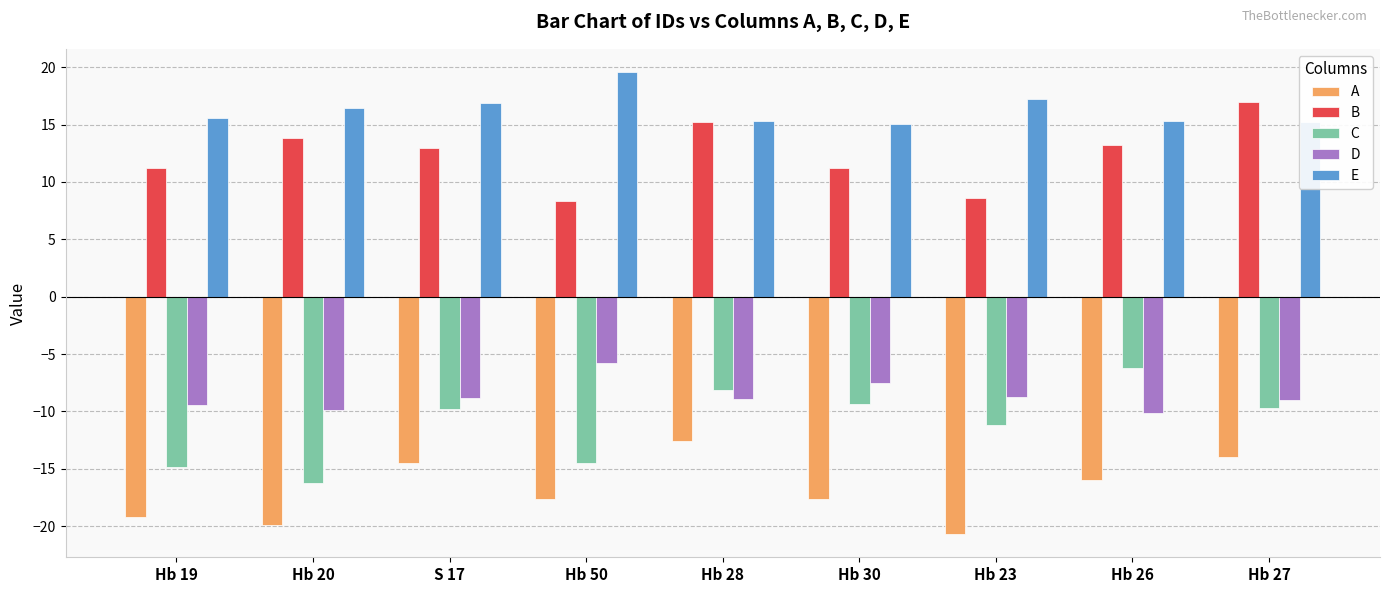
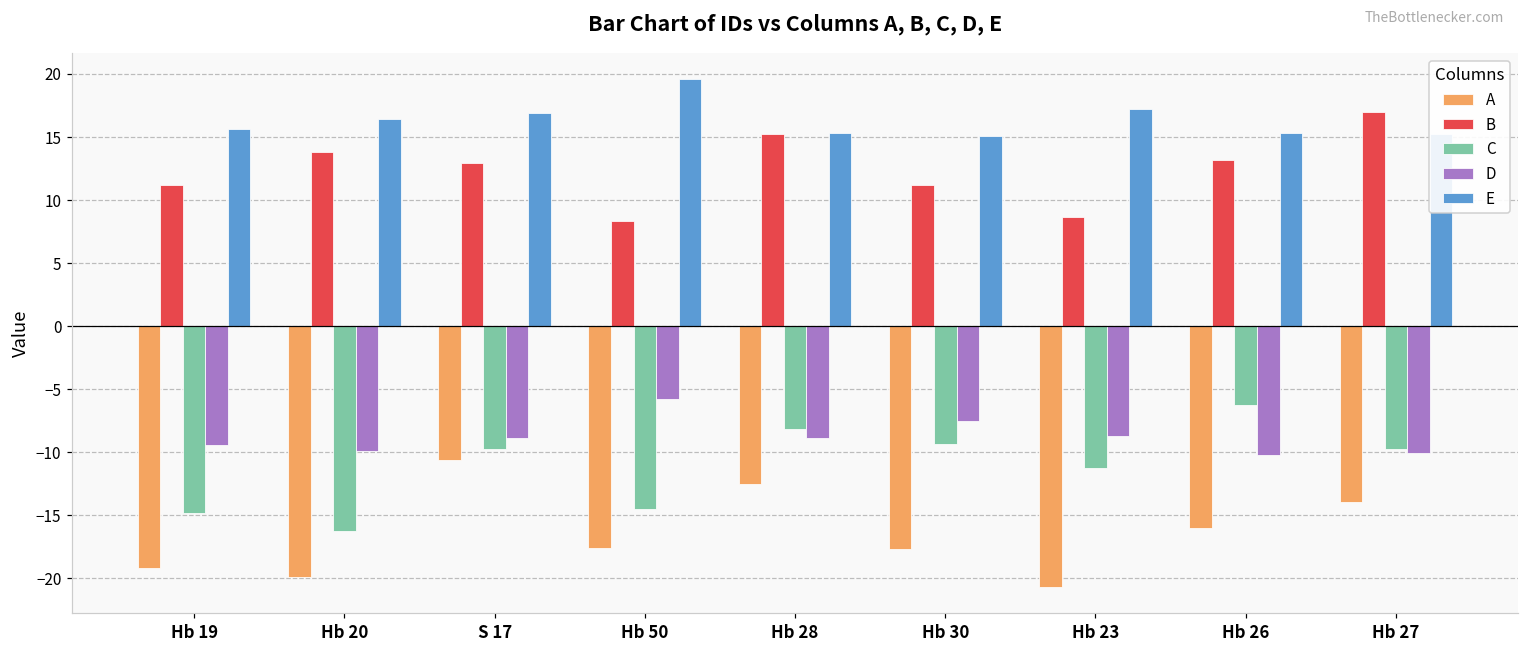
  {
    "A": {
      "Hb 19": -19.2,
      "Hb 20": -19.9,
-     "S 17": -14.5,
+     "S 17": -10.6,
      "Hb 50": -17.6,
      "Hb 28": -12.5,
      "Hb 30": -17.6,
      "Hb 23": -20.7,
      "Hb 26": -16.0,
      "Hb 27": -14.0
    },
    "B": {
      "Hb 19": 11.2,
      "Hb 20": 13.8,
      "S 17": 12.9,
      "Hb 50": 8.3,
      "Hb 28": 15.2,
      "Hb 30": 11.2,
      "Hb 23": 8.6,
      "Hb 26": 13.2,
      "Hb 27": 17.0
    },
    "C": {
      "Hb 19": -14.8,
      "Hb 20": -16.3,
      "S 17": -9.8,
      "Hb 50": -14.5,
      "Hb 28": -8.1,
      "Hb 30": -9.4,
      "Hb 23": -11.2,
      "Hb 26": -6.2,
      "Hb 27": -9.7
    },
    "D": {
      "Hb 19": -9.5,
      "Hb 20": -9.9,
      "S 17": -8.9,
      "Hb 50": -5.8,
      "Hb 28": -8.9,
      "Hb 30": -7.5,
      "Hb 23": -8.7,
      "Hb 26": -10.2,
-     "Hb 27": -9.0
+     "Hb 27": -10.0
    },
    "E": {
      "Hb 19": 15.6,
      "Hb 20": 16.4,
      "S 17": 16.9,
      "Hb 50": 19.6,
      "Hb 28": 15.3,
      "Hb 30": 15.0,
      "Hb 23": 17.2,
      "Hb 26": 15.3
    }
  }
